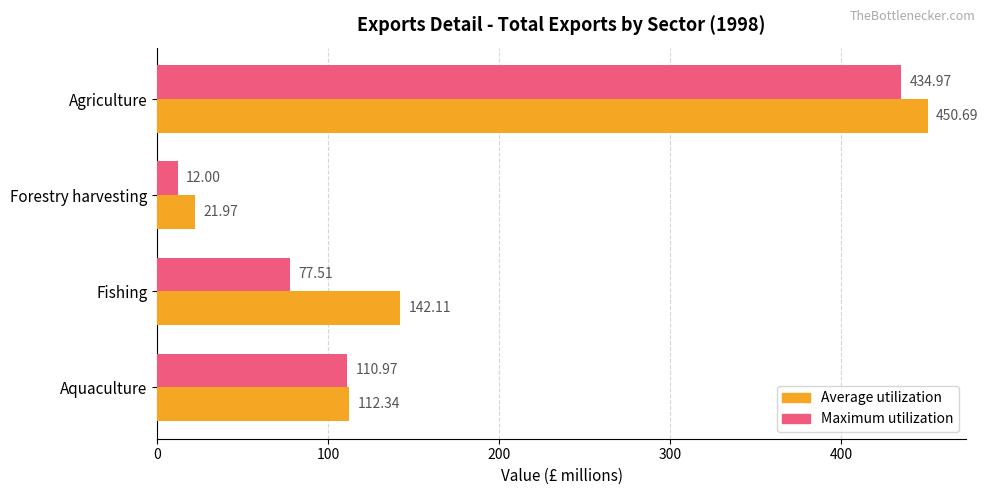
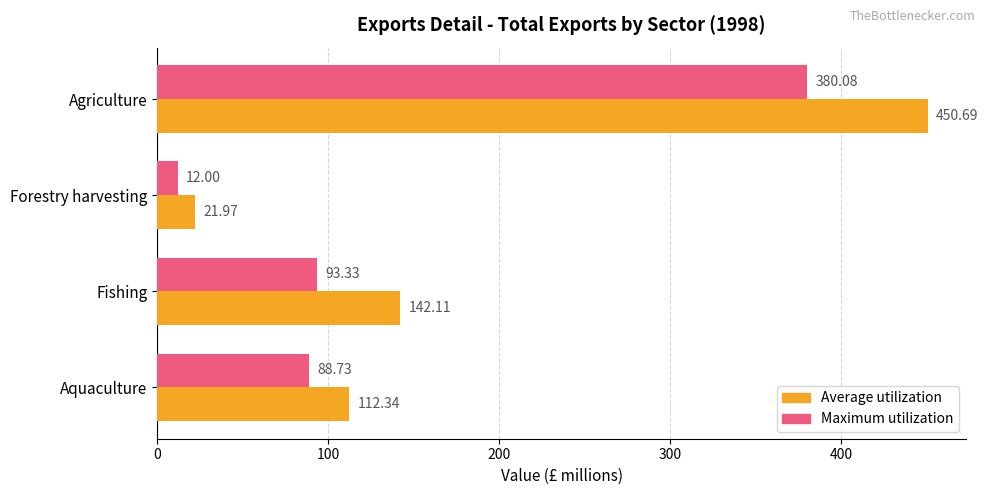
  {
    "Average utilization": {
      "Agriculture": 450.69,
      "Forestry harvesting": 21.97,
      "Fishing": 142.11,
      "Aquaculture": 112.34
    },
    "Maximum utilization": {
-     "Agriculture": 434.97,
+     "Agriculture": 380.08,
      "Forestry harvesting": 12.00,
-     "Fishing": 77.51,
-     "Aquaculture": 110.97
+     "Fishing": 93.33,
+     "Aquaculture": 88.73
    }
  }
